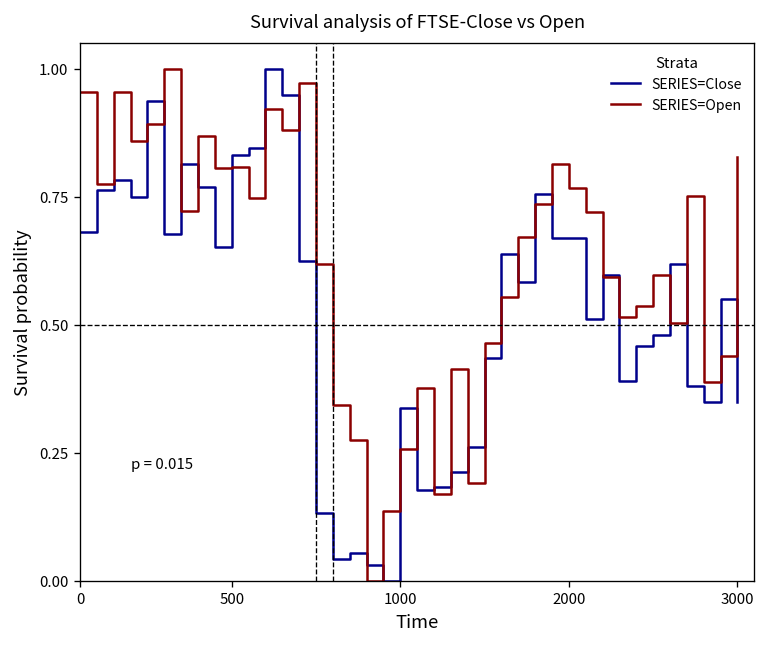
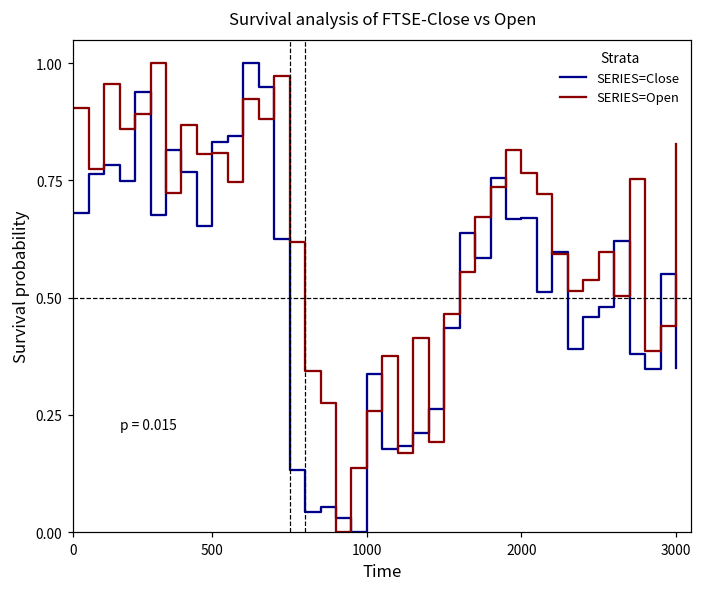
  {
    "SERIES=Close": {
      "0": 0.68,
      "500": 0.83,
      "1000": 0.34,
      "2000": 0.67,
      "3000": 0.35
    },
    "SERIES=Open": {
-     "0": 0.95,
+     "0": 0.90,
      "500": 0.81,
      "1000": 0.26,
      "2000": 0.77,
      "3000": 0.83
    }
  }
